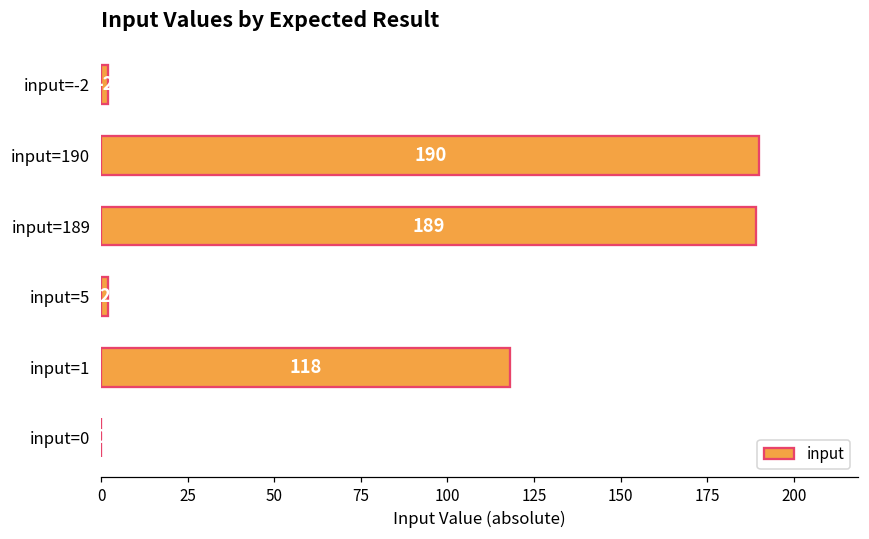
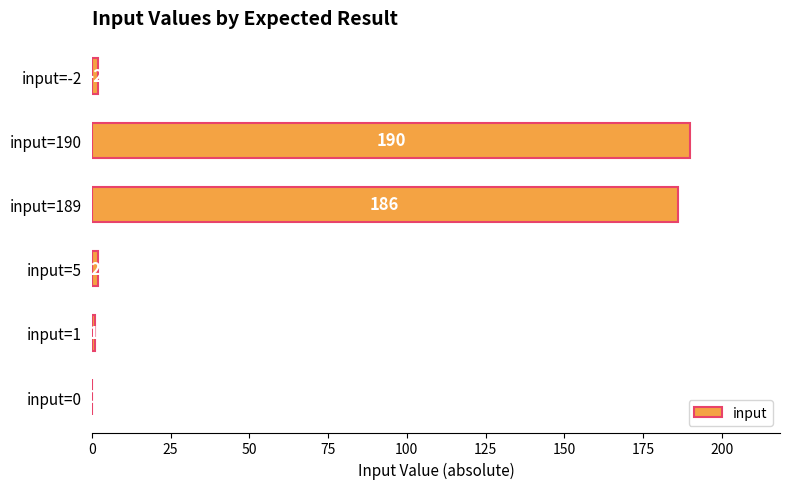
  {
    "input=190": 190,
-   "input=189": 189,
+   "input=189": 186,
    "input=5": 2,
-   "input=1": 118
+   "input=1": 1
  }
